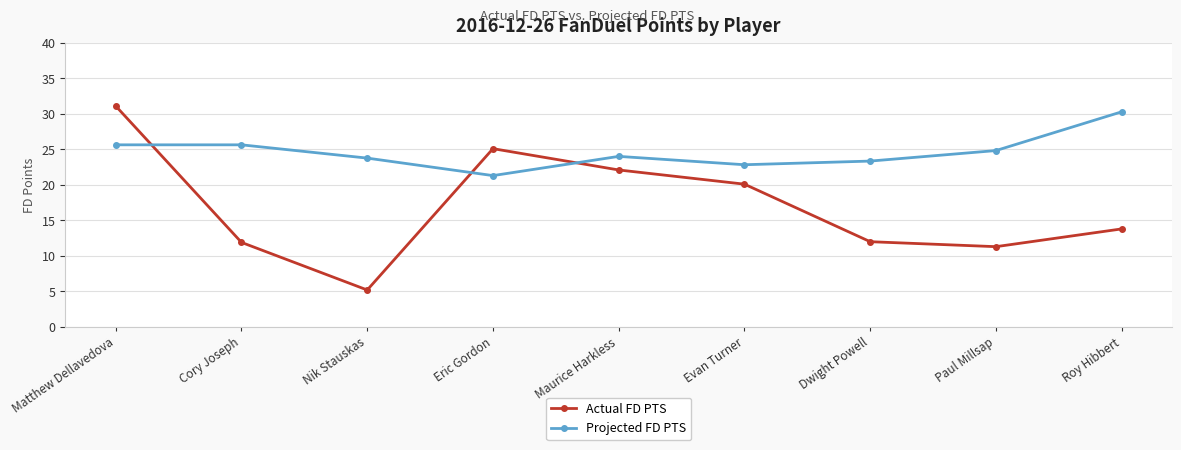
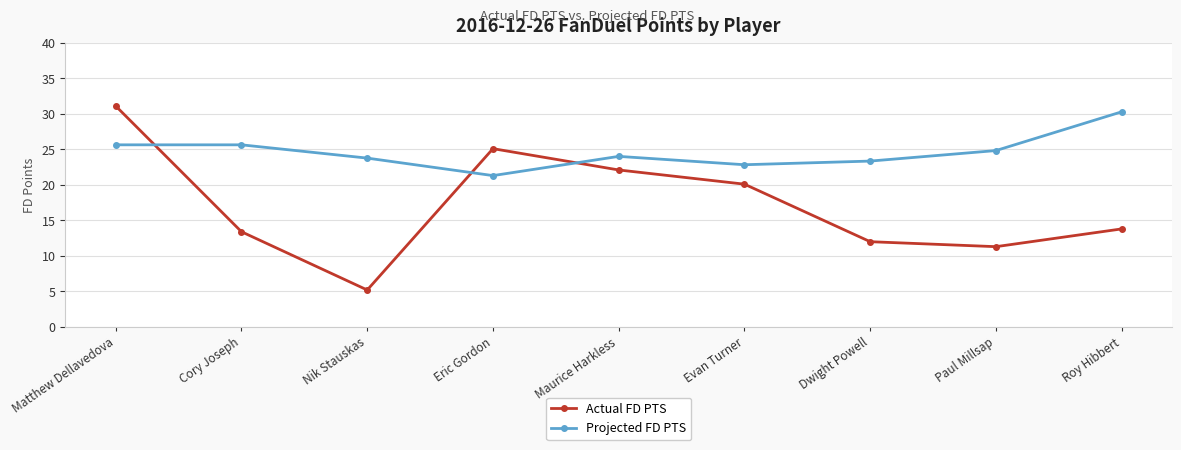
  {
    "Actual FD PTS": {
      "Matthew Dellavedova": 31,
-     "Cory Joseph": 12,
+     "Cory Joseph": 13,
      "Nik Stauskas": 5,
      "Eric Gordon": 25,
      "Maurice Harkless": 22,
      "Evan Turner": 20,
      "Dwight Powell": 12,
      "Paul Millsap": 11,
      "Roy Hibbert": 14
    },
    "Projected FD PTS": {
      "Matthew Dellavedova": 26,
      "Cory Joseph": 26,
      "Nik Stauskas": 24,
      "Eric Gordon": 21,
      "Maurice Harkless": 24,
      "Evan Turner": 23,
      "Dwight Powell": 23,
      "Paul Millsap": 25,
      "Roy Hibbert": 30
    }
  }
